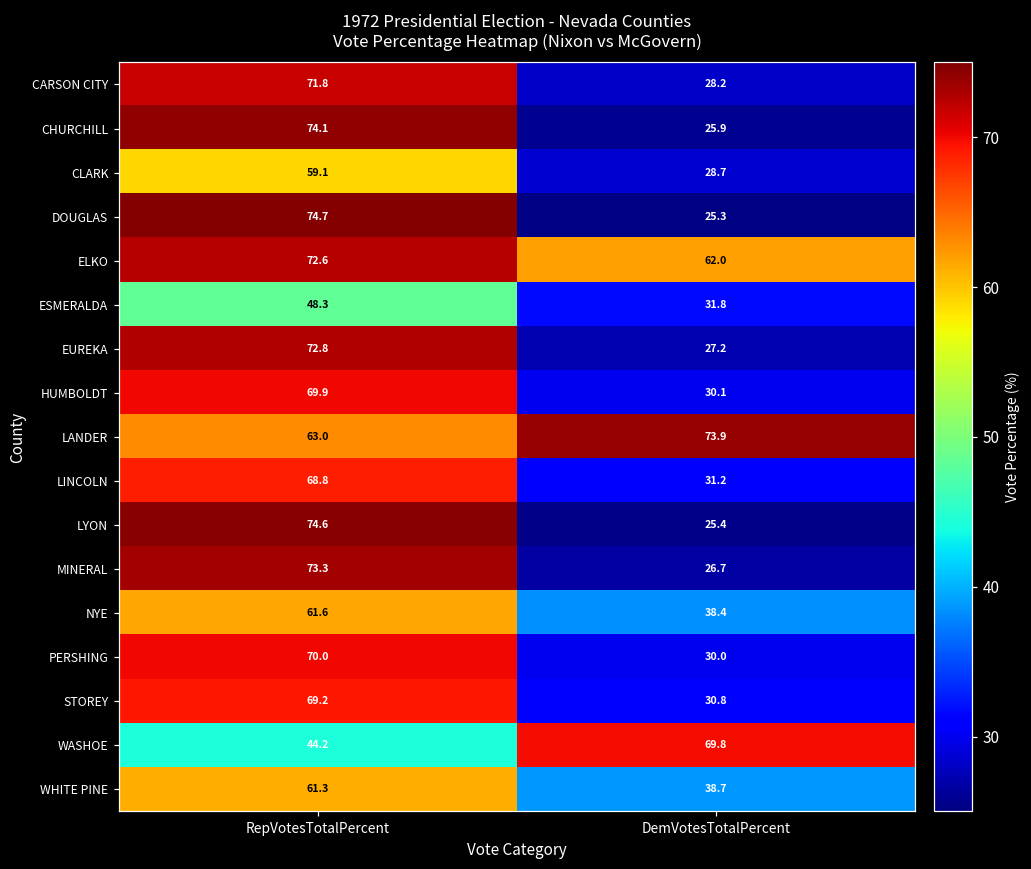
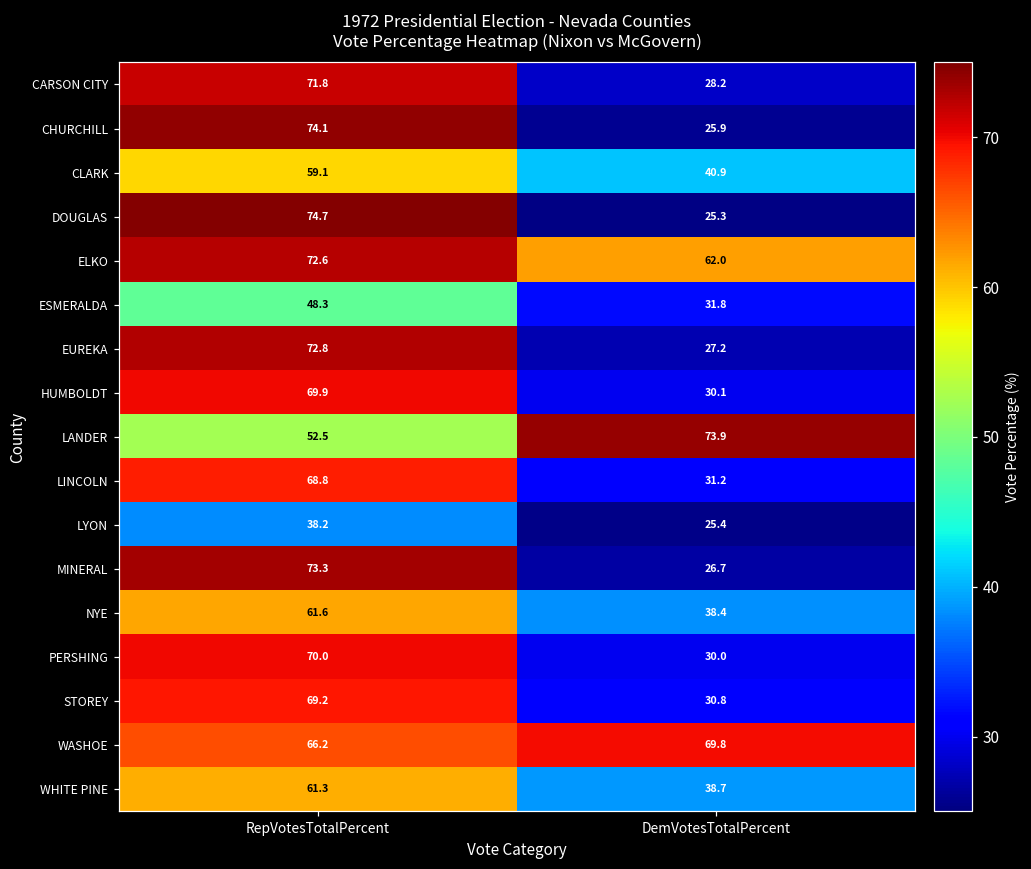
  {
    "CARSON CITY": {
      "RepVotesTotalPercent": 71.8,
      "DemVotesTotalPercent": 28.2
    },
    "CHURCHILL": {
      "RepVotesTotalPercent": 74.1,
      "DemVotesTotalPercent": 25.9
    },
    "CLARK": {
      "RepVotesTotalPercent": 59.1,
-     "DemVotesTotalPercent": 28.7
+     "DemVotesTotalPercent": 40.9
    },
    "DOUGLAS": {
      "RepVotesTotalPercent": 74.7,
      "DemVotesTotalPercent": 25.3
    },
    "ELKO": {
      "RepVotesTotalPercent": 72.6,
      "DemVotesTotalPercent": 62.0
    },
    "ESMERALDA": {
      "RepVotesTotalPercent": 48.3,
      "DemVotesTotalPercent": 31.8
    },
    "EUREKA": {
      "RepVotesTotalPercent": 72.8,
      "DemVotesTotalPercent": 27.2
    },
    "HUMBOLDT": {
      "RepVotesTotalPercent": 69.9,
      "DemVotesTotalPercent": 30.1
    },
    "LANDER": {
-     "RepVotesTotalPercent": 63.0,
+     "RepVotesTotalPercent": 52.5,
      "DemVotesTotalPercent": 73.9
    },
    "LINCOLN": {
      "RepVotesTotalPercent": 68.8,
      "DemVotesTotalPercent": 31.2
    },
    "LYON": {
-     "RepVotesTotalPercent": 74.6,
+     "RepVotesTotalPercent": 38.2,
      "DemVotesTotalPercent": 25.4
    },
    "MINERAL": {
      "RepVotesTotalPercent": 73.3,
      "DemVotesTotalPercent": 26.7
    },
    "NYE": {
      "RepVotesTotalPercent": 61.6,
      "DemVotesTotalPercent": 38.4
    },
    "PERSHING": {
      "RepVotesTotalPercent": 70.0,
      "DemVotesTotalPercent": 30.0
    },
    "STOREY": {
      "RepVotesTotalPercent": 69.2,
      "DemVotesTotalPercent": 30.8
    },
    "WASHOE": {
-     "RepVotesTotalPercent": 44.2,
+     "RepVotesTotalPercent": 66.2,
      "DemVotesTotalPercent": 69.8
    },
    "WHITE PINE": {
      "RepVotesTotalPercent": 61.3,
      "DemVotesTotalPercent": 38.7
    }
  }
